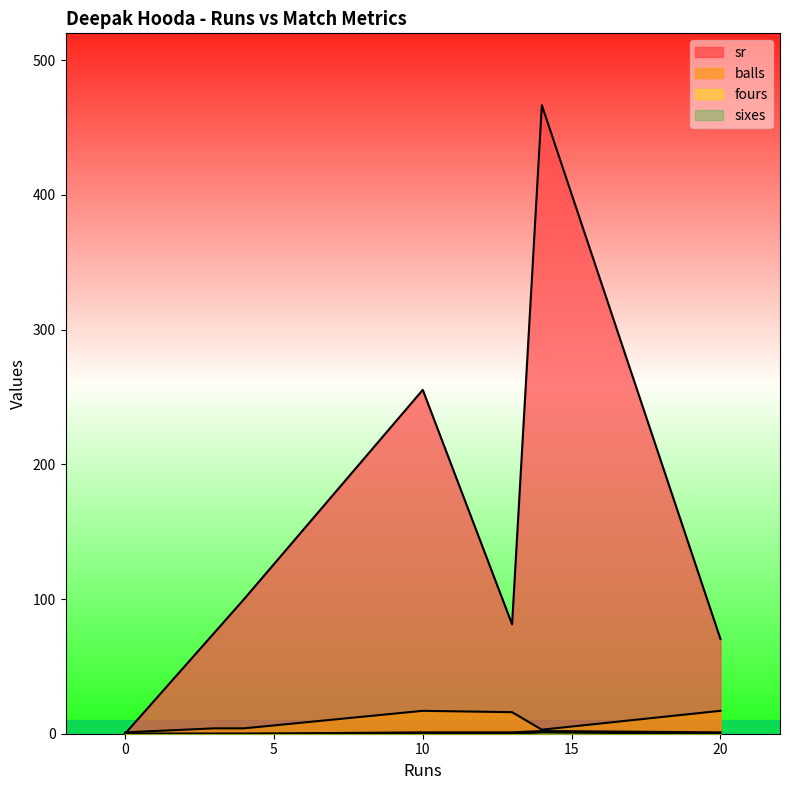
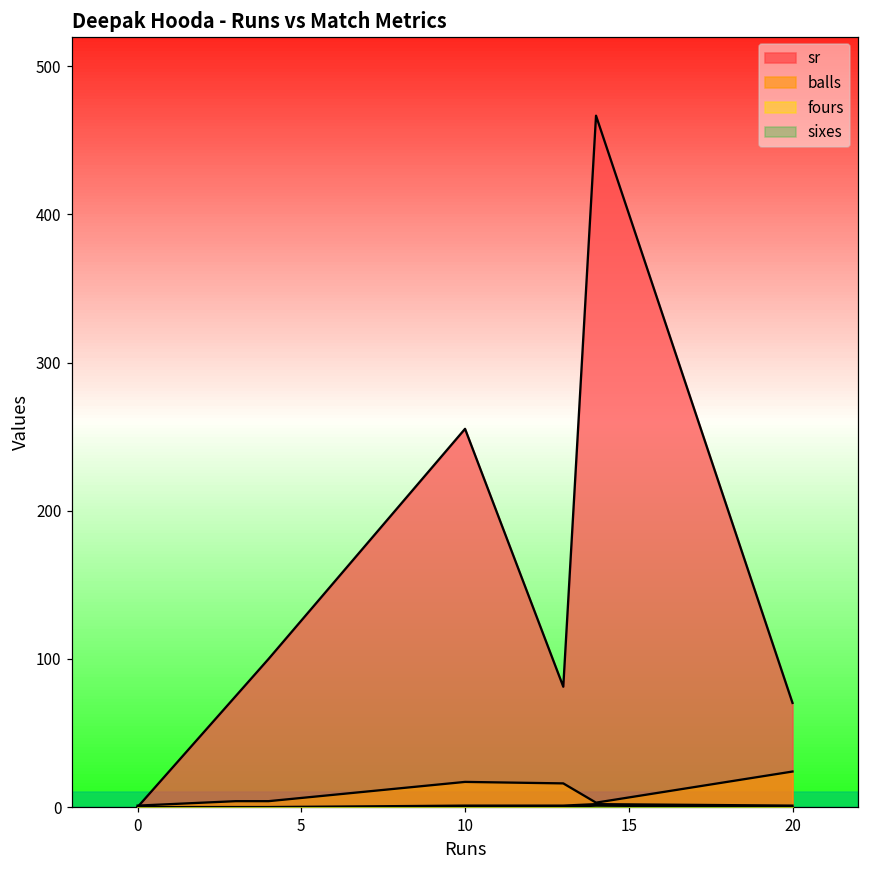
  {
    "sr": {
      "10": 255,
      "20": 70
    },
    "balls": {
      "10": 17,
-     "20": 17
+     "20": 24
    }
  }
